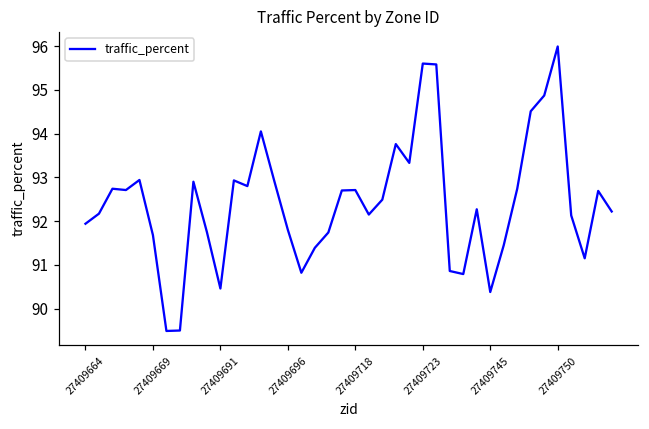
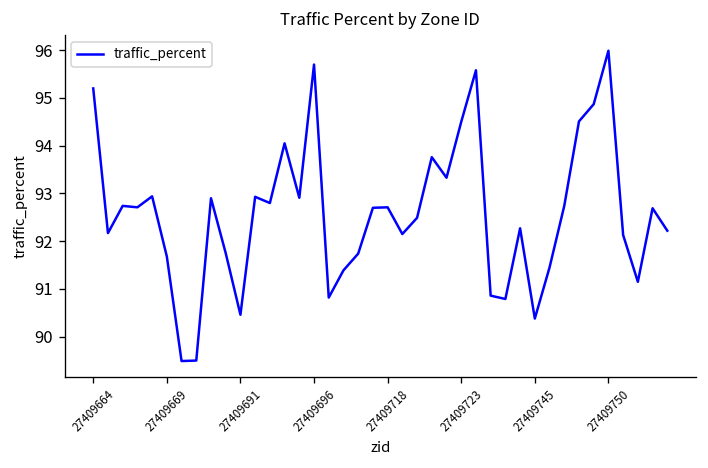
  {
-   "27409664": 91.9,
+   "27409664": 95.2,
    "27409669": 91.7,
    "27409691": 90.5,
-   "27409696": 91.8,
+   "27409696": 95.7,
    "27409718": 92.7,
-   "27409723": 95.6,
+   "27409723": 94.5,
    "27409745": 90.4,
    "27409750": 96.0
  }
